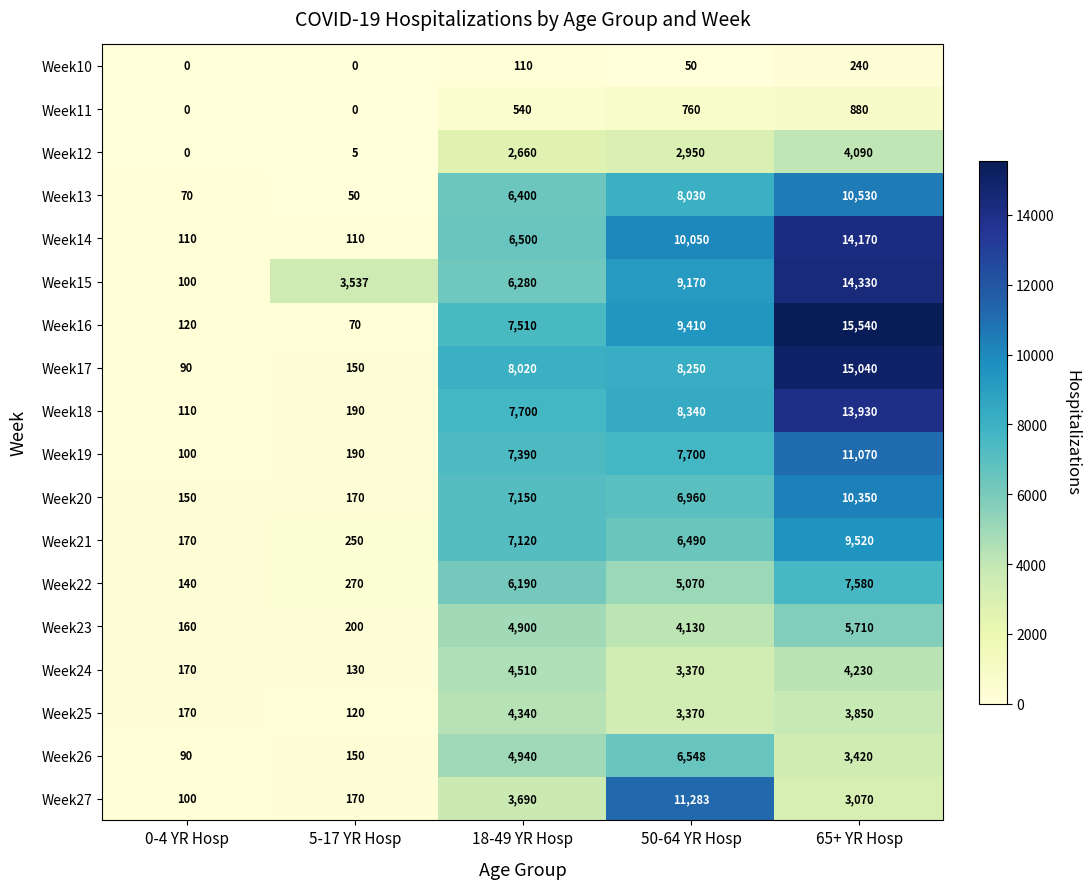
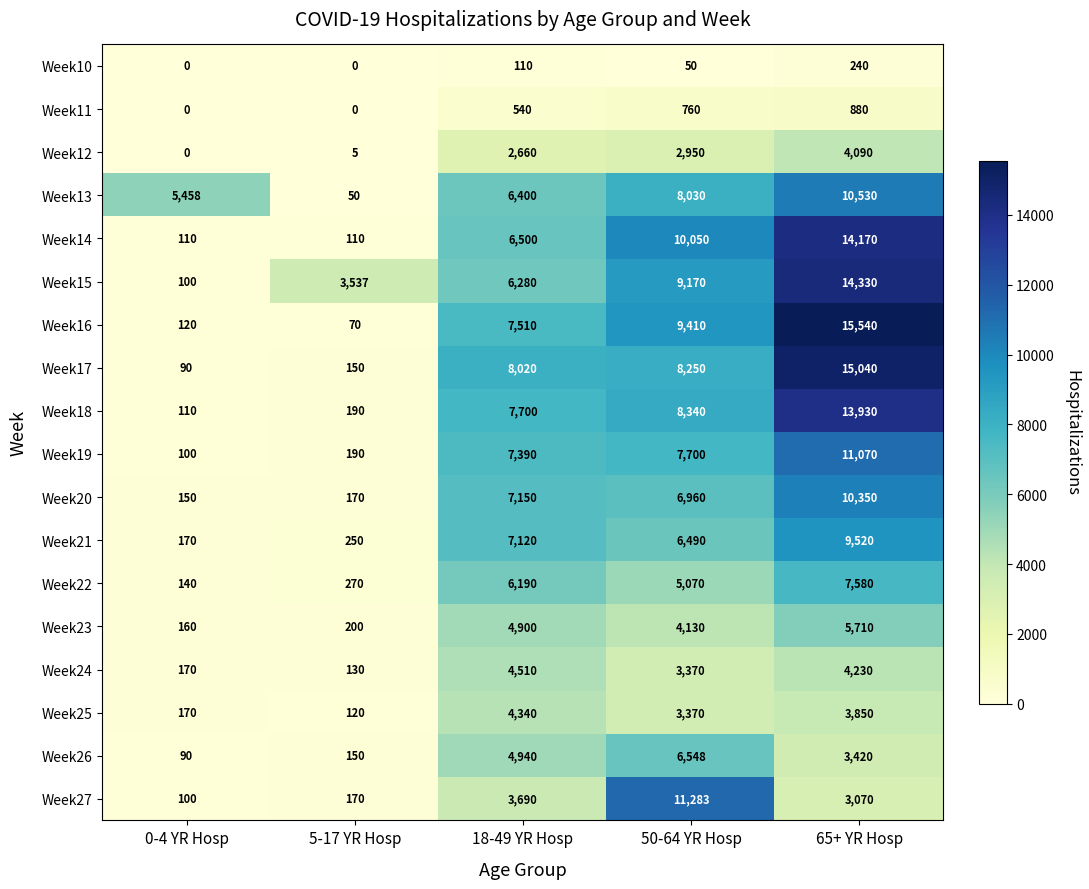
  {
    "Week10": {
      "0-4 YR Hosp": "0",
      "5-17 YR Hosp": "0",
      "18-49 YR Hosp": "110",
      "50-64 YR Hosp": "50",
      "65+ YR Hosp": "240"
    },
    "Week11": {
      "0-4 YR Hosp": "0",
      "5-17 YR Hosp": "0",
      "18-49 YR Hosp": "540",
      "50-64 YR Hosp": "760",
      "65+ YR Hosp": "880"
    },
    "Week12": {
      "0-4 YR Hosp": "0",
      "5-17 YR Hosp": "5",
      "18-49 YR Hosp": "2,660",
      "50-64 YR Hosp": "2,950",
      "65+ YR Hosp": "4,090"
    },
    "Week13": {
-     "0-4 YR Hosp": "70",
+     "0-4 YR Hosp": "5,458",
      "5-17 YR Hosp": "50",
      "18-49 YR Hosp": "6,400",
      "50-64 YR Hosp": "8,030",
      "65+ YR Hosp": "10,530"
    },
    "Week14": {
      "0-4 YR Hosp": "110",
      "5-17 YR Hosp": "110",
      "18-49 YR Hosp": "6,500",
      "50-64 YR Hosp": "10,050",
      "65+ YR Hosp": "14,170"
    },
    "Week15": {
      "0-4 YR Hosp": "100",
      "5-17 YR Hosp": "3,537",
      "18-49 YR Hosp": "6,280",
      "50-64 YR Hosp": "9,170",
      "65+ YR Hosp": "14,330"
    },
    "Week16": {
      "0-4 YR Hosp": "120",
      "5-17 YR Hosp": "70",
      "18-49 YR Hosp": "7,510",
      "50-64 YR Hosp": "9,410",
      "65+ YR Hosp": "15,540"
    },
    "Week17": {
      "0-4 YR Hosp": "90",
      "5-17 YR Hosp": "150",
      "18-49 YR Hosp": "8,020",
      "50-64 YR Hosp": "8,250",
      "65+ YR Hosp": "15,040"
    },
    "Week18": {
      "0-4 YR Hosp": "110",
      "5-17 YR Hosp": "190",
      "18-49 YR Hosp": "7,700",
      "50-64 YR Hosp": "8,340",
      "65+ YR Hosp": "13,930"
    },
    "Week19": {
      "0-4 YR Hosp": "100",
      "5-17 YR Hosp": "190",
      "18-49 YR Hosp": "7,390",
      "50-64 YR Hosp": "7,700",
      "65+ YR Hosp": "11,070"
    },
    "Week20": {
      "0-4 YR Hosp": "150",
      "5-17 YR Hosp": "170",
      "18-49 YR Hosp": "7,150",
      "50-64 YR Hosp": "6,960",
      "65+ YR Hosp": "10,350"
    },
    "Week21": {
      "0-4 YR Hosp": "170",
      "5-17 YR Hosp": "250",
      "18-49 YR Hosp": "7,120",
      "50-64 YR Hosp": "6,490",
      "65+ YR Hosp": "9,520"
    },
    "Week22": {
      "0-4 YR Hosp": "140",
      "5-17 YR Hosp": "270",
      "18-49 YR Hosp": "6,190",
      "50-64 YR Hosp": "5,070",
      "65+ YR Hosp": "7,580"
    },
    "Week23": {
      "0-4 YR Hosp": "160",
      "5-17 YR Hosp": "200",
      "18-49 YR Hosp": "4,900",
      "50-64 YR Hosp": "4,130",
      "65+ YR Hosp": "5,710"
    },
    "Week24": {
      "0-4 YR Hosp": "170",
      "5-17 YR Hosp": "130",
      "18-49 YR Hosp": "4,510",
      "50-64 YR Hosp": "3,370",
      "65+ YR Hosp": "4,230"
    },
    "Week25": {
      "0-4 YR Hosp": "170",
      "5-17 YR Hosp": "120",
      "18-49 YR Hosp": "4,340",
      "50-64 YR Hosp": "3,370",
      "65+ YR Hosp": "3,850"
    },
    "Week26": {
      "0-4 YR Hosp": "90",
      "5-17 YR Hosp": "150",
      "18-49 YR Hosp": "4,940",
      "50-64 YR Hosp": "6,548",
      "65+ YR Hosp": "3,420"
    },
    "Week27": {
      "0-4 YR Hosp": "100",
      "5-17 YR Hosp": "170",
      "18-49 YR Hosp": "3,690",
      "50-64 YR Hosp": "11,283",
      "65+ YR Hosp": "3,070"
    }
  }
